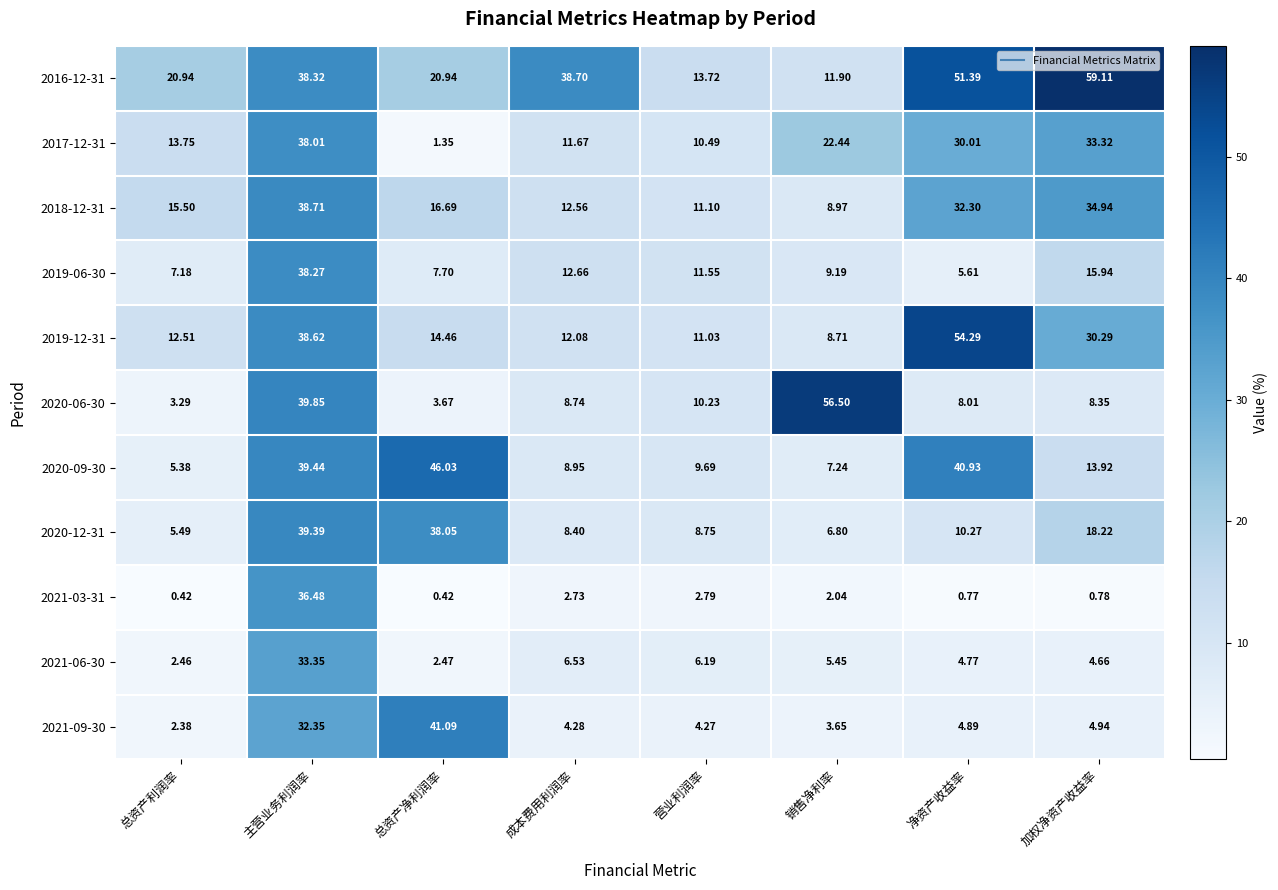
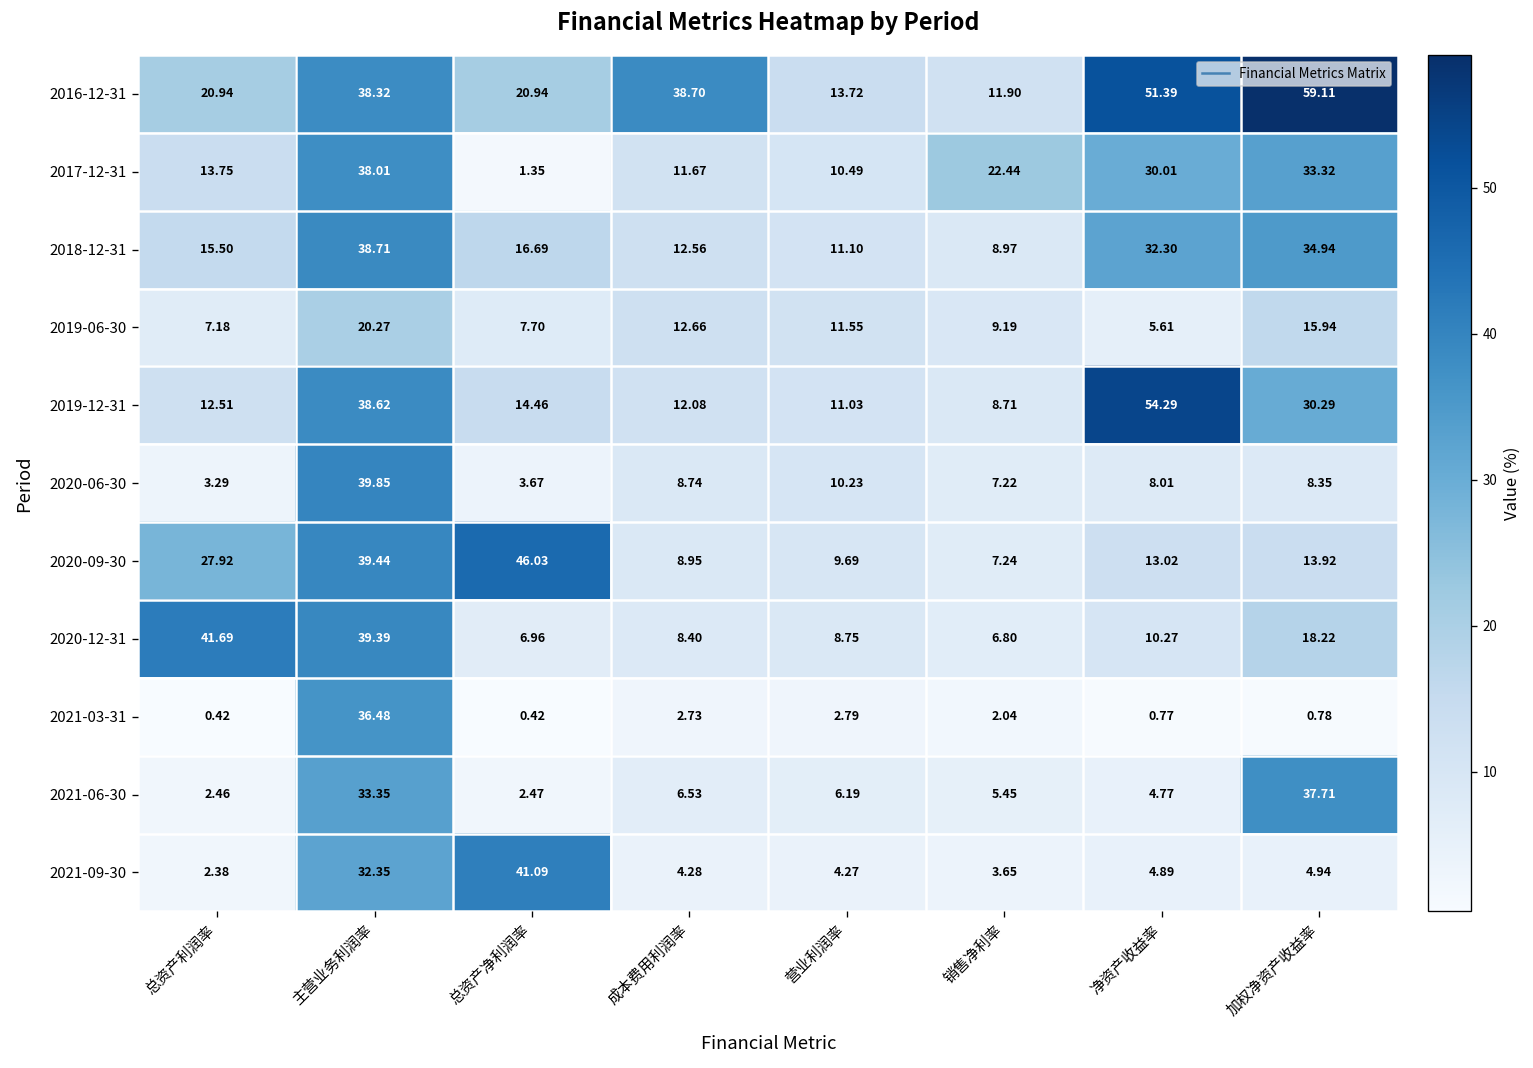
  {
    "2016-12-31": {
      "总资产利润率": 20.94,
      "主营业务利润率": 38.32,
      "总资产净利润率": 20.94,
      "成本费用利润率": 38.70,
      "营业利润率": 13.72,
      "销售净利率": 11.90,
      "净资产收益率": 51.39,
      "加权净资产收益率": 59.11
    },
    "2017-12-31": {
      "总资产利润率": 13.75,
      "主营业务利润率": 38.01,
      "总资产净利润率": 1.35,
      "成本费用利润率": 11.67,
      "营业利润率": 10.49,
      "销售净利率": 22.44,
      "净资产收益率": 30.01,
      "加权净资产收益率": 33.32
    },
    "2018-12-31": {
      "总资产利润率": 15.50,
      "主营业务利润率": 38.71,
      "总资产净利润率": 16.69,
      "成本费用利润率": 12.56,
      "营业利润率": 11.10,
      "销售净利率": 8.97,
      "净资产收益率": 32.30,
      "加权净资产收益率": 34.94
    },
    "2019-06-30": {
      "总资产利润率": 7.18,
-     "主营业务利润率": 38.27,
+     "主营业务利润率": 20.27,
      "总资产净利润率": 7.70,
      "成本费用利润率": 12.66,
      "营业利润率": 11.55,
      "销售净利率": 9.19,
      "净资产收益率": 5.61,
      "加权净资产收益率": 15.94
    },
    "2019-12-31": {
      "总资产利润率": 12.51,
      "主营业务利润率": 38.62,
      "总资产净利润率": 14.46,
      "成本费用利润率": 12.08,
      "营业利润率": 11.03,
      "销售净利率": 8.71,
      "净资产收益率": 54.29,
      "加权净资产收益率": 30.29
    },
    "2020-06-30": {
      "总资产利润率": 3.29,
      "主营业务利润率": 39.85,
      "总资产净利润率": 3.67,
      "成本费用利润率": 8.74,
      "营业利润率": 10.23,
-     "销售净利率": 56.50,
+     "销售净利率": 7.22,
      "净资产收益率": 8.01,
      "加权净资产收益率": 8.35
    },
    "2020-09-30": {
-     "总资产利润率": 5.38,
+     "总资产利润率": 27.92,
      "主营业务利润率": 39.44,
      "总资产净利润率": 46.03,
      "成本费用利润率": 8.95,
      "营业利润率": 9.69,
      "销售净利率": 7.24,
-     "净资产收益率": 40.93,
+     "净资产收益率": 13.02,
      "加权净资产收益率": 13.92
    },
    "2020-12-31": {
-     "总资产利润率": 5.49,
+     "总资产利润率": 41.69,
      "主营业务利润率": 39.39,
-     "总资产净利润率": 38.05,
+     "总资产净利润率": 6.96,
      "成本费用利润率": 8.40,
      "营业利润率": 8.75,
      "销售净利率": 6.80,
      "净资产收益率": 10.27,
      "加权净资产收益率": 18.22
    },
    "2021-03-31": {
      "总资产利润率": 0.42,
      "主营业务利润率": 36.48,
      "总资产净利润率": 0.42,
      "成本费用利润率": 2.73,
      "营业利润率": 2.79,
      "销售净利率": 2.04,
      "净资产收益率": 0.77,
      "加权净资产收益率": 0.78
    },
    "2021-06-30": {
      "总资产利润率": 2.46,
      "主营业务利润率": 33.35,
      "总资产净利润率": 2.47,
      "成本费用利润率": 6.53,
      "营业利润率": 6.19,
      "销售净利率": 5.45,
      "净资产收益率": 4.77,
-     "加权净资产收益率": 4.66
+     "加权净资产收益率": 37.71
    },
    "2021-09-30": {
      "总资产利润率": 2.38,
      "主营业务利润率": 32.35,
      "总资产净利润率": 41.09,
      "成本费用利润率": 4.28,
      "营业利润率": 4.27,
      "销售净利率": 3.65,
      "净资产收益率": 4.89,
      "加权净资产收益率": 4.94
    }
  }
